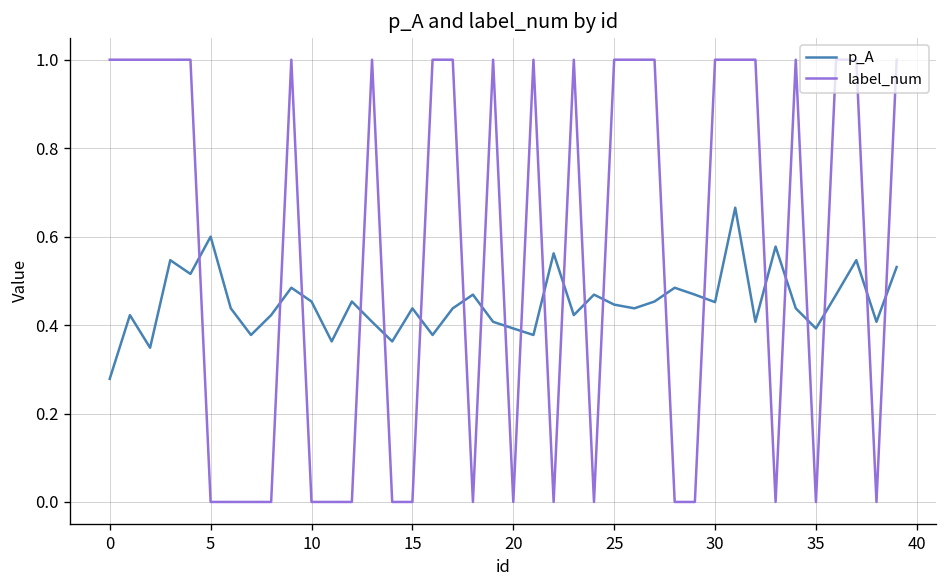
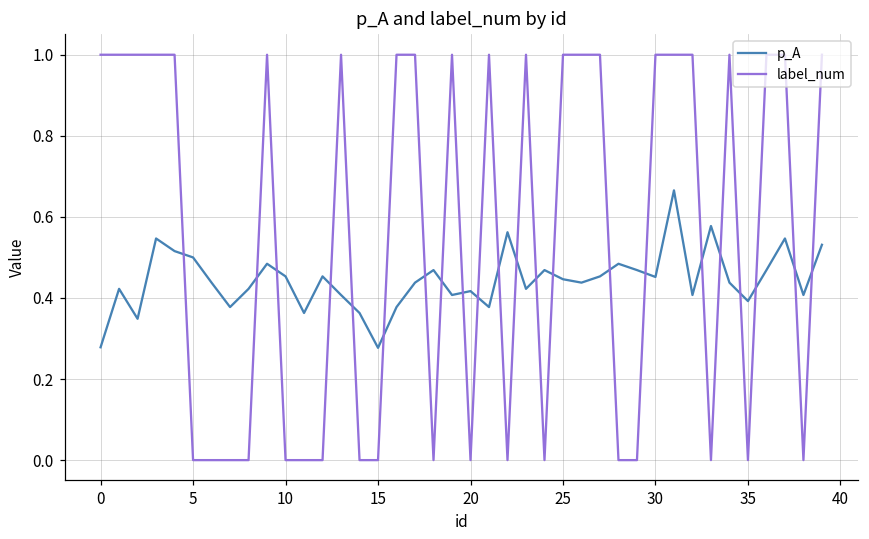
  {
    "p_A": {
      "0": 0.28,
-     "5": 0.6,
+     "5": 0.5,
      "10": 0.45,
-     "15": 0.44,
-     "20": 0.39,
+     "15": 0.28,
+     "20": 0.42,
      "25": 0.45,
      "30": 0.45,
      "35": 0.39
    },
    "label_num": {
      "0": 1.00,
      "5": 0.00,
      "10": 0.00,
      "15": 0.00,
      "20": 0.00,
      "25": 1.00,
      "30": 1.00,
      "35": 0.00
    }
  }
